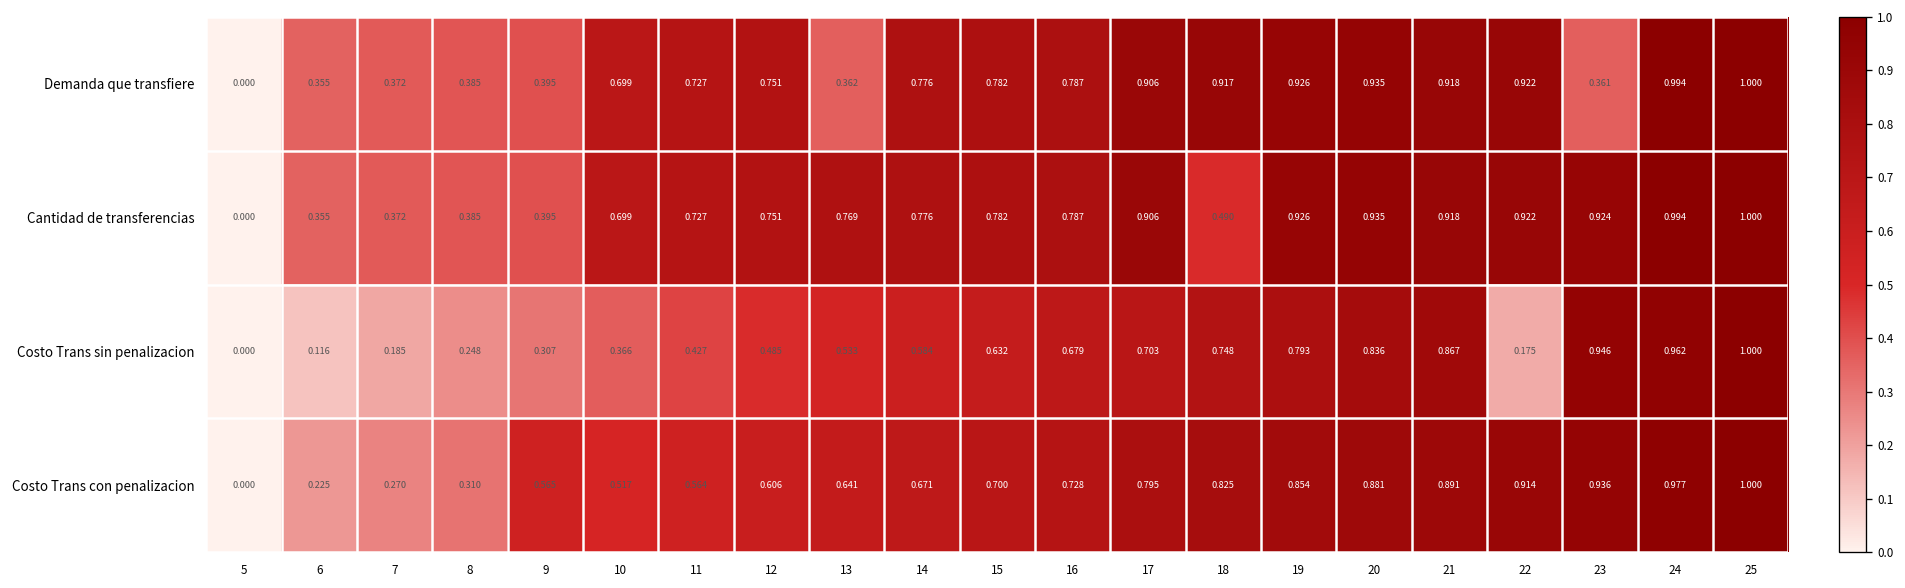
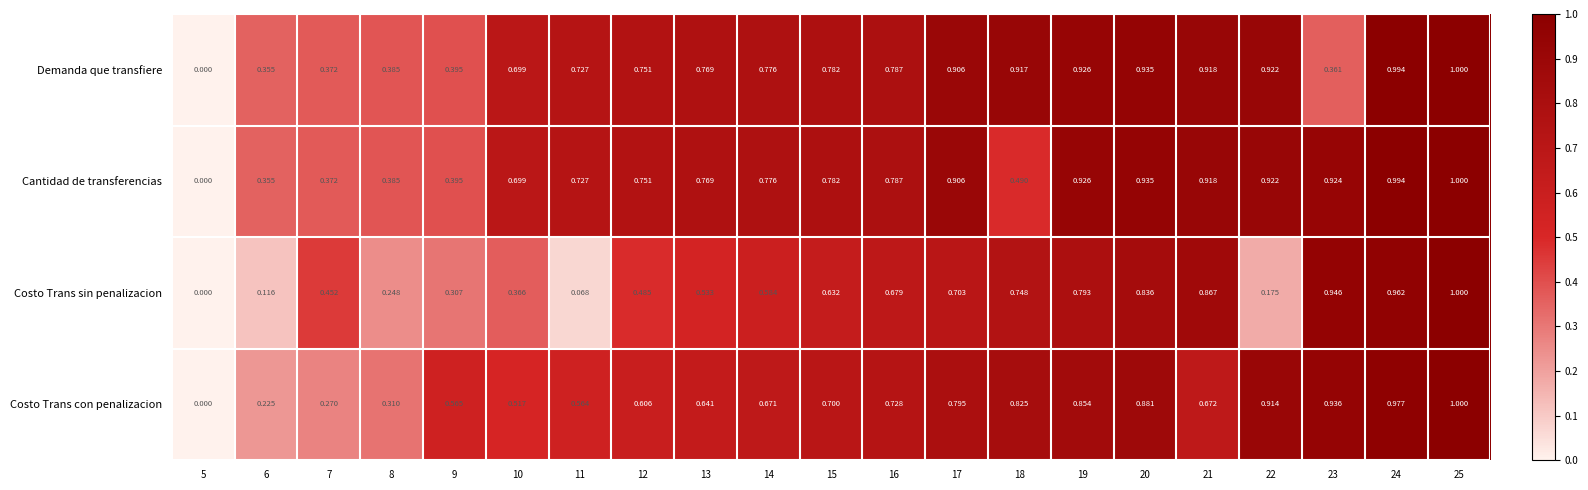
  {
    "Demanda que transfiere": {
      "5": 0.000,
      "6": 0.355,
      "7": 0.372,
      "8": 0.385,
      "9": 0.395,
      "10": 0.699,
      "11": 0.727,
      "12": 0.751,
-     "13": 0.362,
+     "13": 0.769,
      "14": 0.776,
      "15": 0.782,
      "16": 0.787,
      "17": 0.906,
      "18": 0.917,
      "19": 0.926,
      "20": 0.935,
      "21": 0.918,
      "22": 0.922,
      "23": 0.361,
      "24": 0.994,
      "25": 1.000
    },
    "Cantidad de transferencias": {
      "5": 0.000,
      "6": 0.355,
      "7": 0.372,
      "8": 0.385,
      "9": 0.395,
      "10": 0.699,
      "11": 0.727,
      "12": 0.751,
      "13": 0.769,
      "14": 0.776,
      "15": 0.782,
      "16": 0.787,
      "17": 0.906,
      "18": 0.490,
      "19": 0.926,
      "20": 0.935,
      "21": 0.918,
      "22": 0.922,
      "23": 0.924,
      "24": 0.994,
      "25": 1.000
    },
    "Costo Trans sin penalizacion": {
      "5": 0.000,
      "6": 0.116,
-     "7": 0.185,
+     "7": 0.452,
      "8": 0.248,
      "9": 0.307,
      "10": 0.366,
-     "11": 0.427,
+     "11": 0.068,
      "12": 0.485,
      "13": 0.533,
      "14": 0.584,
      "15": 0.632,
      "16": 0.679,
      "17": 0.703,
      "18": 0.748,
      "19": 0.793,
      "20": 0.836,
      "21": 0.867,
      "22": 0.175,
      "23": 0.946,
      "24": 0.962,
      "25": 1.000
    },
    "Costo Trans con penalizacion": {
      "5": 0.000,
      "6": 0.225,
      "7": 0.270,
      "8": 0.310,
      "9": 0.565,
      "10": 0.517,
      "11": 0.564,
      "12": 0.606,
      "13": 0.641,
      "14": 0.671,
      "15": 0.700,
      "16": 0.728,
      "17": 0.795,
      "18": 0.825,
      "19": 0.854,
      "20": 0.881,
-     "21": 0.891,
+     "21": 0.672,
      "22": 0.914,
      "23": 0.936,
      "24": 0.977,
      "25": 1.000
    }
  }
